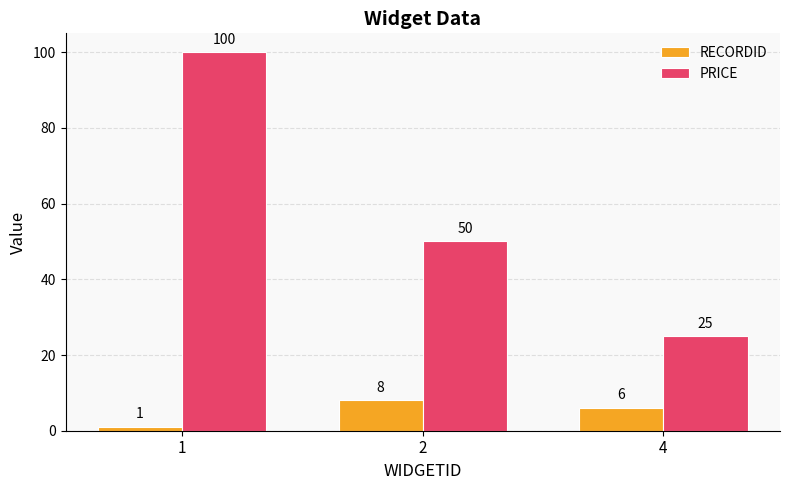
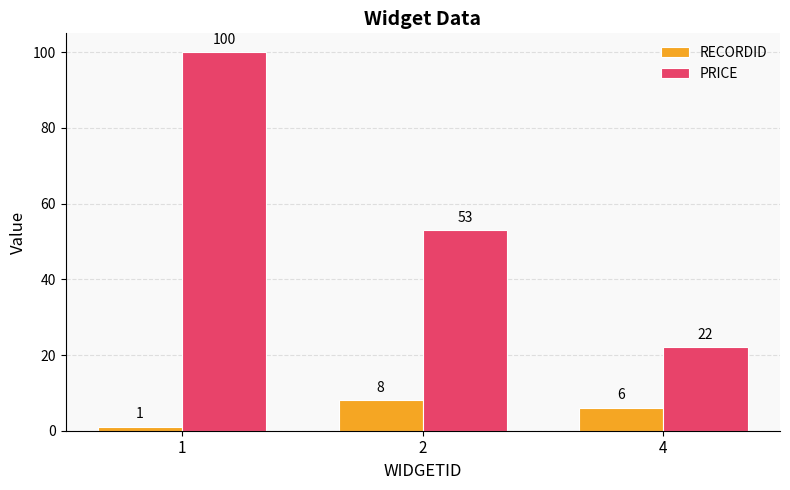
  {
    "RECORDID": {
      "1": 1,
      "2": 8,
      "4": 6
    },
    "PRICE": {
      "1": 100,
-     "2": 50,
-     "4": 25
+     "2": 53,
+     "4": 22
    }
  }
